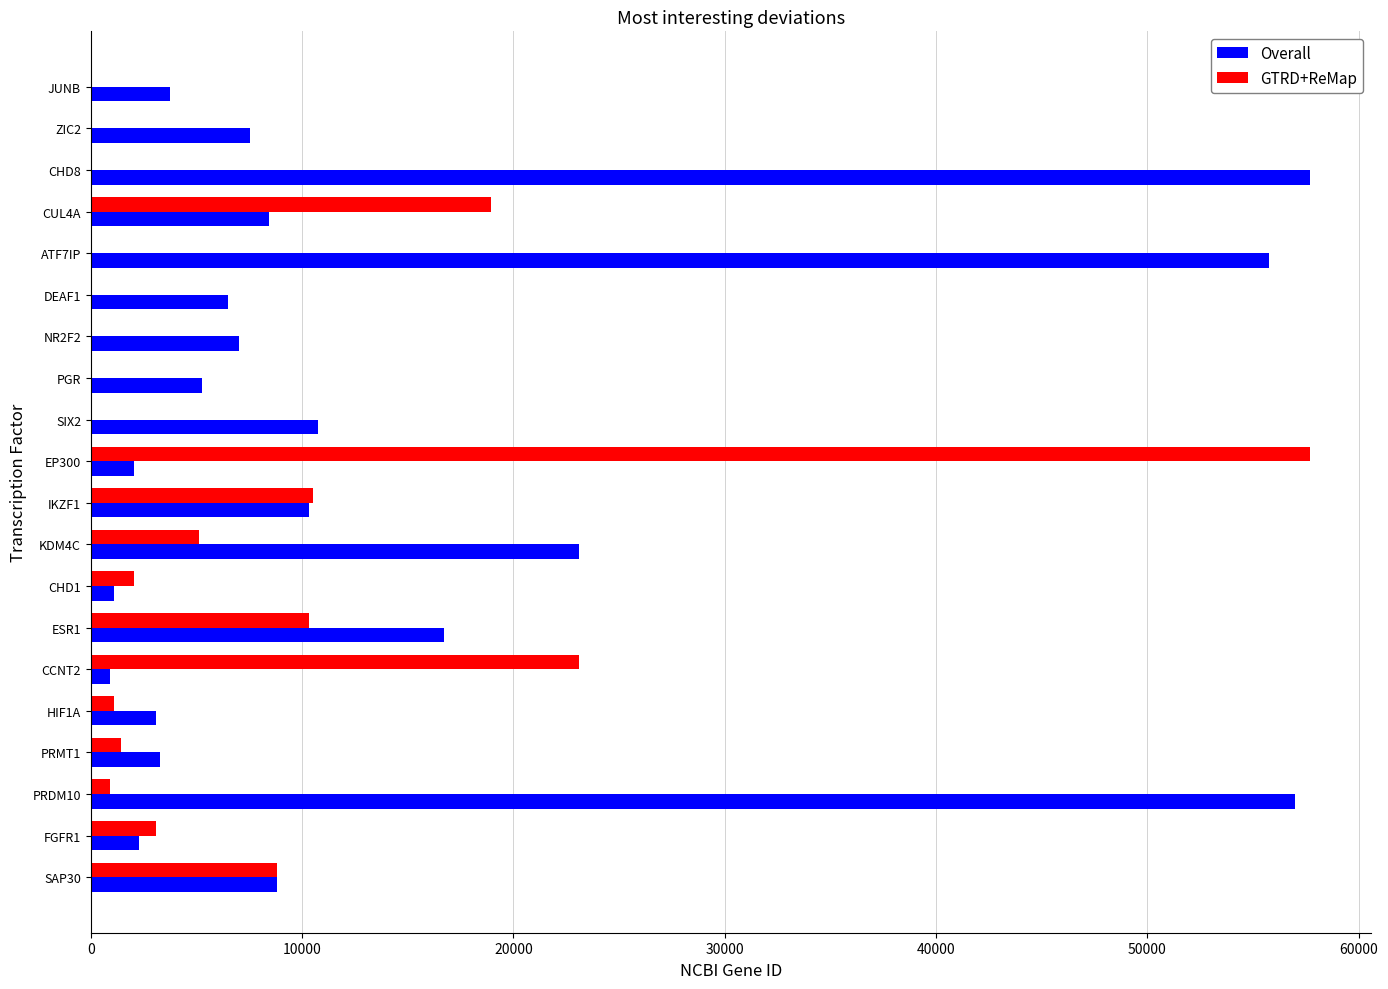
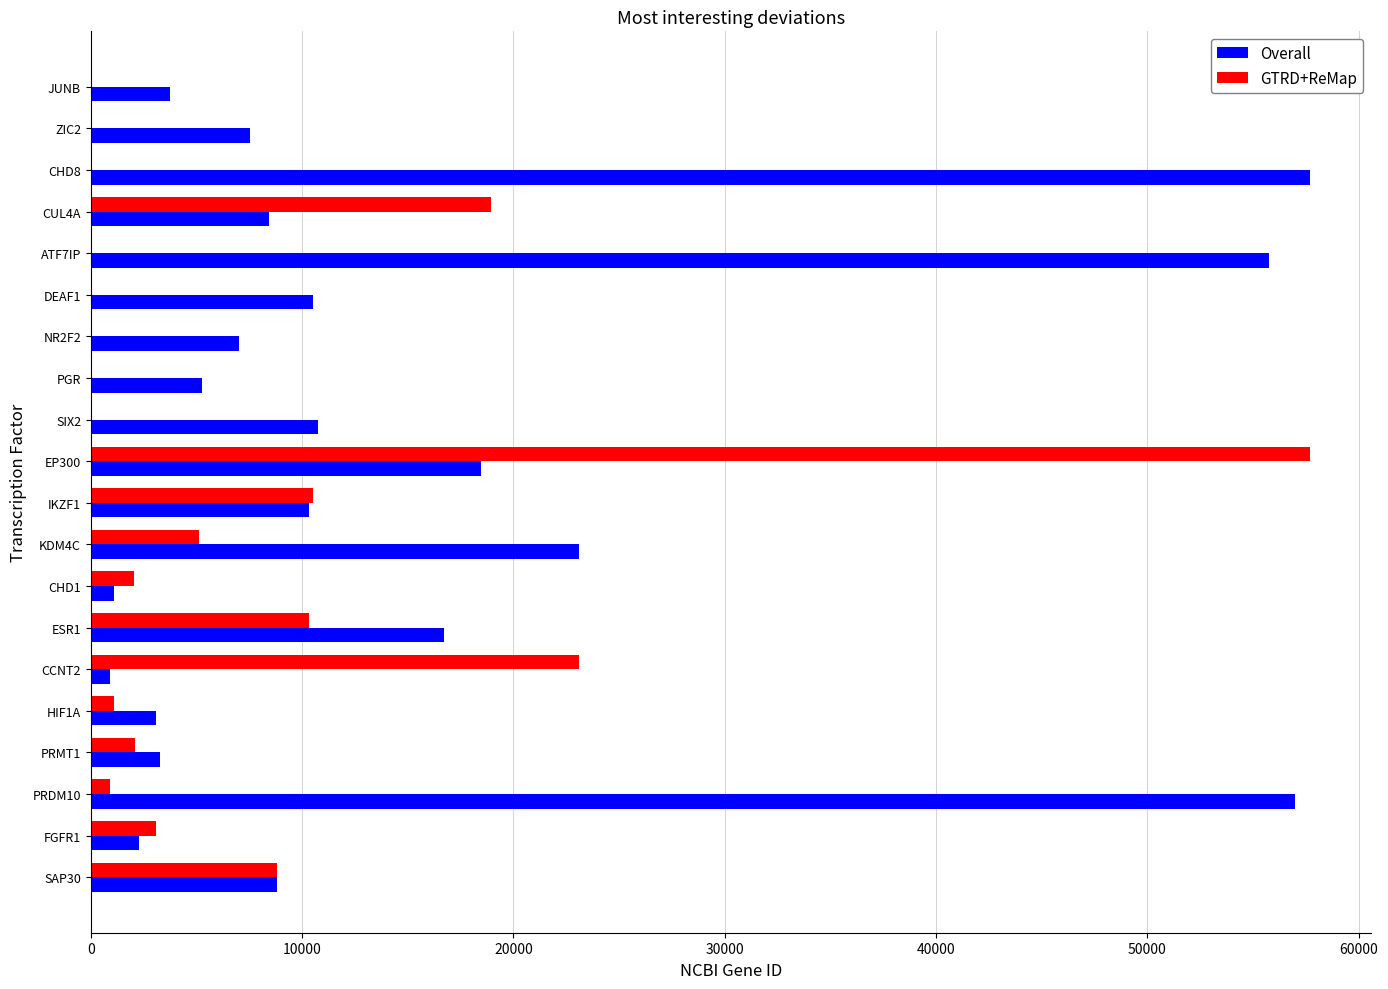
  {
    "Overall": {
      "JUNB": 3700,
      "ZIC2": 7500,
      "CHD8": 57700,
      "CUL4A": 8500,
      "ATF7IP": 55700,
-     "DEAF1": 6500,
+     "DEAF1": 10500,
      "NR2F2": 7000,
      "PGR": 5200,
      "SIX2": 10700,
-     "EP300": 2000,
+     "EP300": 18500,
      "IKZF1": 10300,
      "KDM4C": 23100,
      "CHD1": 1100,
      "ESR1": 16700,
      "CCNT2": 900,
      "HIF1A": 3100,
      "PRMT1": 3300,
      "PRDM10": 57000,
      "FGFR1": 2300,
      "SAP30": 8800
    },
    "GTRD+ReMap": {
      "JUNB": 0,
      "ZIC2": 0,
      "CHD8": 0,
      "CUL4A": 19000,
      "ATF7IP": 0,
      "DEAF1": 0,
      "NR2F2": 0,
      "PGR": 0,
      "SIX2": 0,
      "EP300": 57700,
      "IKZF1": 10500,
      "KDM4C": 5100,
      "CHD1": 2000,
      "ESR1": 10300,
      "CCNT2": 23100,
      "HIF1A": 1100,
-     "PRMT1": 1400,
+     "PRMT1": 2100,
      "PRDM10": 900,
      "FGFR1": 3100,
      "SAP30": 8800
    }
  }
